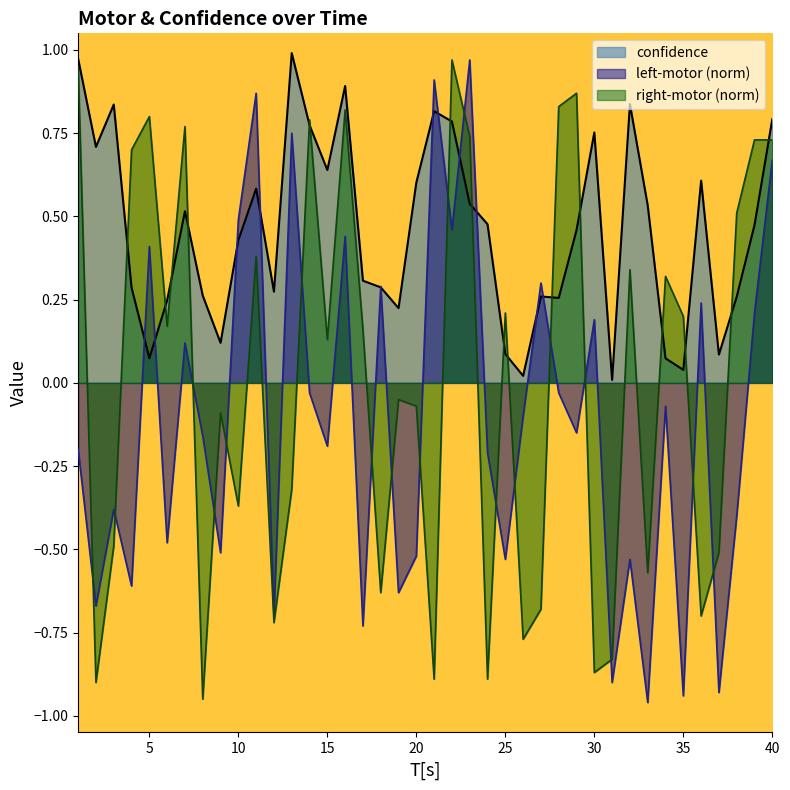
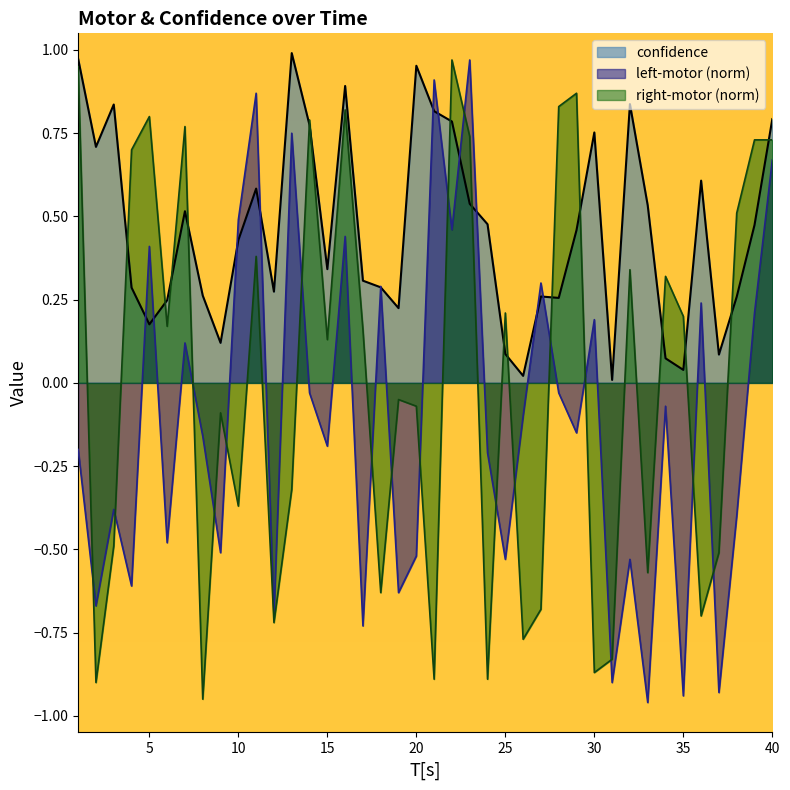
  {
    "confidence": {
-     "5": 0.07,
+     "5": 0.18,
      "10": 0.43,
-     "15": 0.64,
-     "20": 0.60,
+     "15": 0.34,
+     "20": 0.95,
      "25": 0.09,
      "30": 0.75,
      "35": 0.04,
      "40": 0.79
    }
  }
